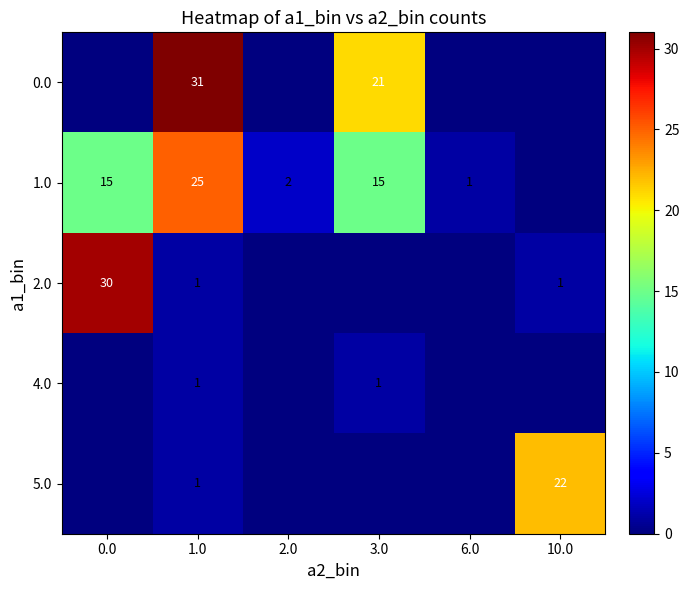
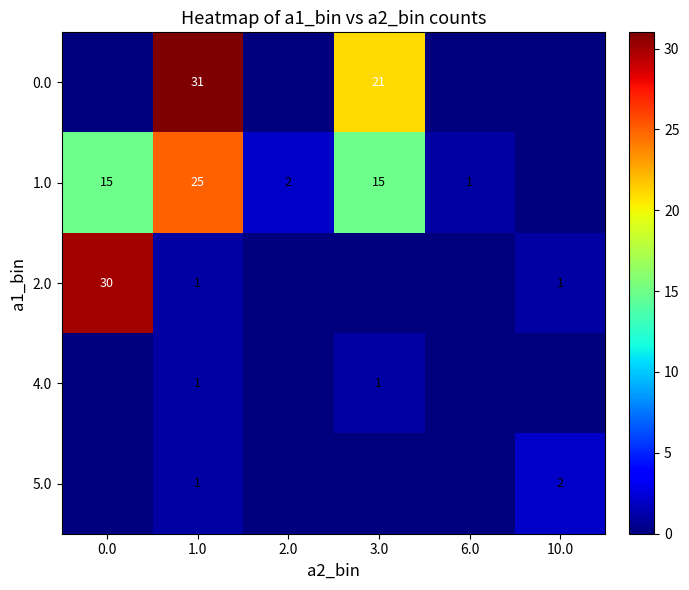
  {
    "0.0": {
      "1.0": 31,
      "3.0": 21
    },
    "1.0": {
      "0.0": 15,
      "1.0": 25,
      "2.0": 2,
      "3.0": 15,
      "6.0": 1
    },
    "2.0": {
      "0.0": 30,
      "1.0": 1,
      "10.0": 1
    },
    "4.0": {
      "1.0": 1,
      "3.0": 1
    },
    "5.0": {
      "1.0": 1,
-     "10.0": 22
+     "10.0": 2
    }
  }
